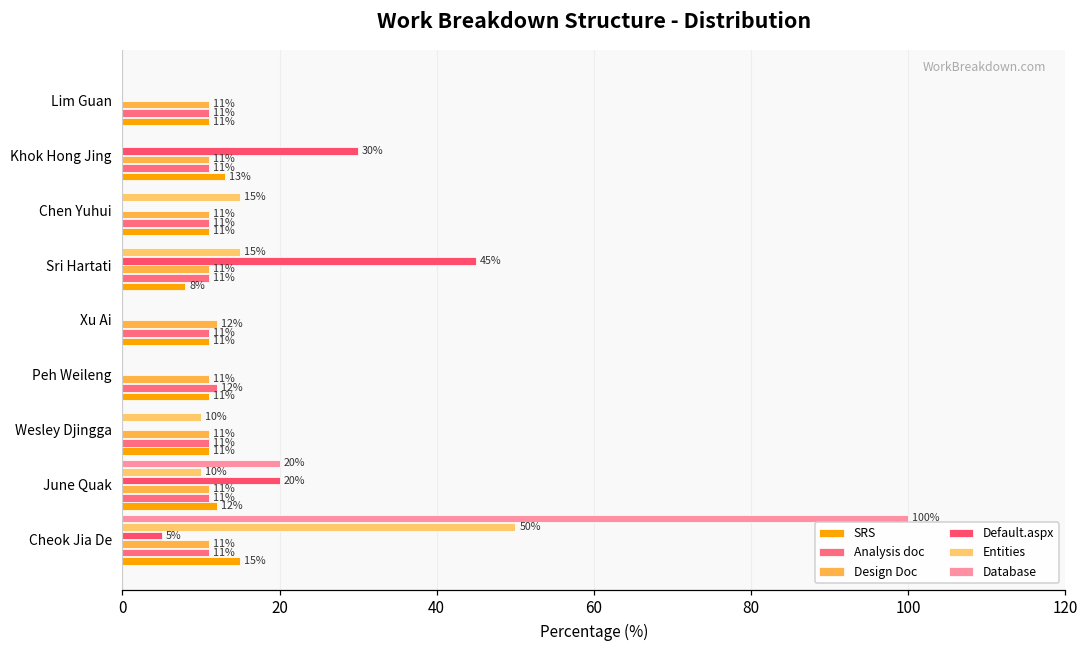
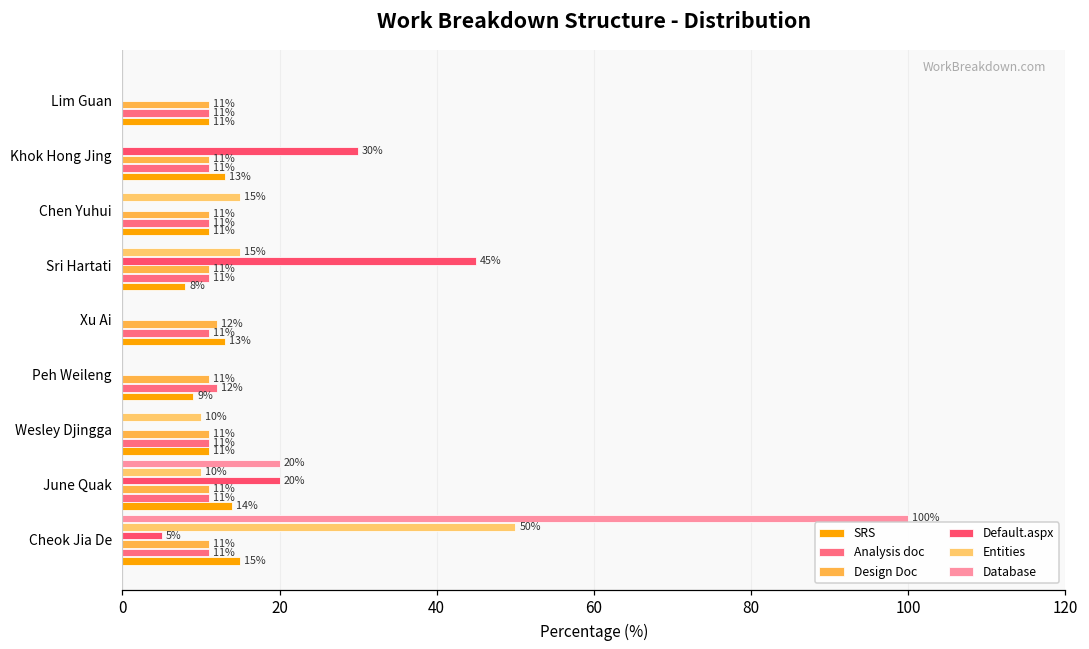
  {
    "SRS": {
      "Khok Hong Jing": "13%",
      "Sri Hartati": "8%",
-     "Xu Ai": "11%",
-     "Peh Weileng": "11%",
-     "June Quak": "12%",
+     "Xu Ai": "13%",
+     "Peh Weileng": "9%",
+     "June Quak": "14%",
      "Cheok Jia De": "15%"
    }
  }
